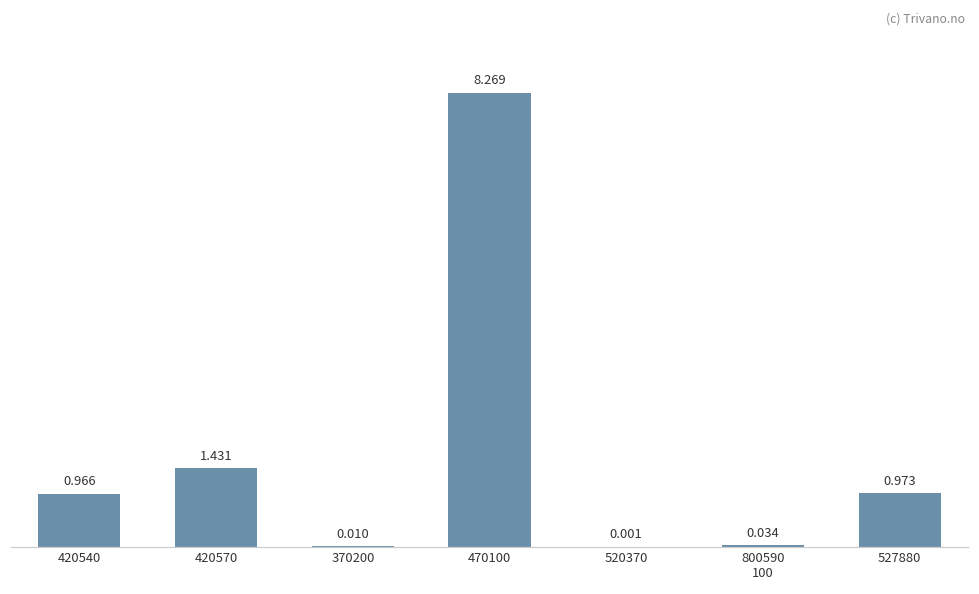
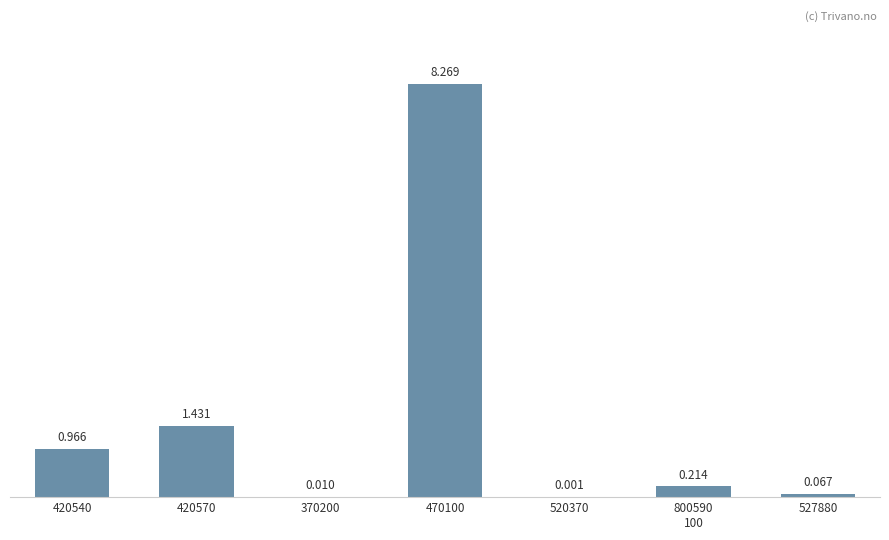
  {
    "420540": 0.966,
    "420570": 1.431,
    "370200": 0.010,
    "470100": 8.269,
    "520370": 0.001,
-   "800590 100": 0.034,
-   "527880": 0.973
+   "800590 100": 0.214,
+   "527880": 0.067
  }
